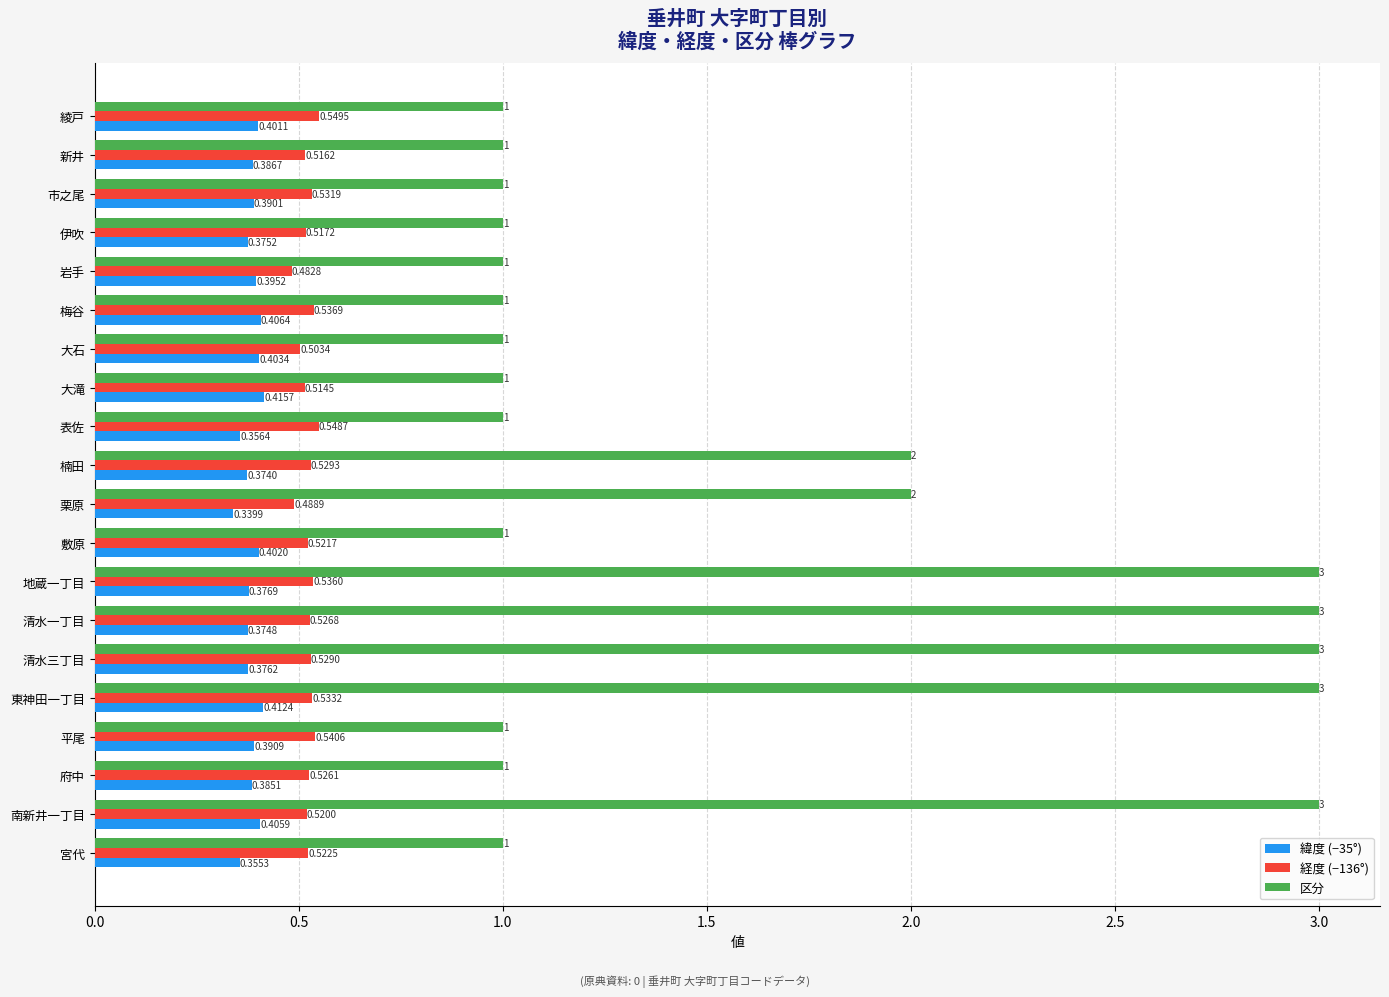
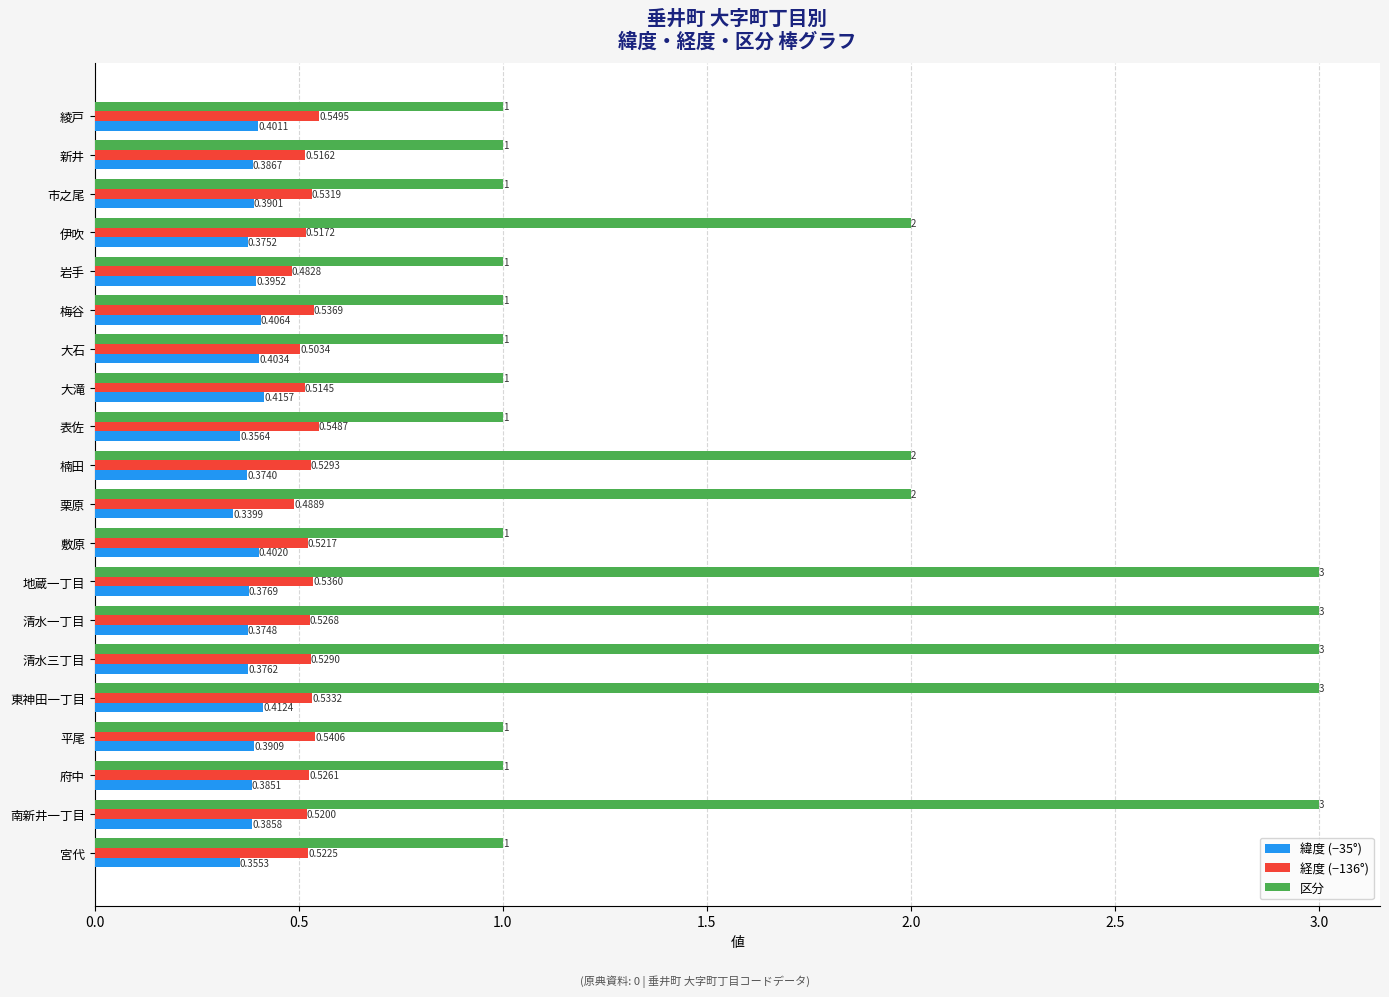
  {
    "緯度 (−35°)": {
      "綾戸": 0.4011,
      "新井": 0.3867,
      "市之尾": 0.3901,
      "伊吹": 0.3752,
      "岩手": 0.3952,
      "梅谷": 0.4064,
      "大石": 0.4034,
      "大滝": 0.4157,
      "表佐": 0.3564,
      "楠田": 0.3740,
      "栗原": 0.3399,
      "敷原": 0.4020,
      "地蔵一丁目": 0.3769,
      "清水一丁目": 0.3748,
      "清水三丁目": 0.3762,
      "東神田一丁目": 0.4124,
      "平尾": 0.3909,
      "府中": 0.3851,
-     "南新井一丁目": 0.4059,
+     "南新井一丁目": 0.3858,
      "宮代": 0.3553
    },
    "経度 (−136°)": {
      "綾戸": 0.5495,
      "新井": 0.5162,
      "市之尾": 0.5319,
      "伊吹": 0.5172,
      "岩手": 0.4828,
      "梅谷": 0.5369,
      "大石": 0.5034,
      "大滝": 0.5145,
      "表佐": 0.5487,
      "楠田": 0.5293,
      "栗原": 0.4889,
      "敷原": 0.5217,
      "地蔵一丁目": 0.5360,
      "清水一丁目": 0.5268,
      "清水三丁目": 0.5290,
      "東神田一丁目": 0.5332,
      "平尾": 0.5406,
      "府中": 0.5261,
      "南新井一丁目": 0.5200,
      "宮代": 0.5225
    },
    "区分": {
      "綾戸": 1,
      "新井": 1,
      "市之尾": 1,
-     "伊吹": 1,
+     "伊吹": 2,
      "岩手": 1,
      "梅谷": 1,
      "大石": 1,
      "大滝": 1,
      "表佐": 1,
      "楠田": 2,
      "栗原": 2,
      "敷原": 1,
      "地蔵一丁目": 3,
      "清水一丁目": 3,
      "清水三丁目": 3,
      "東神田一丁目": 3,
      "平尾": 1,
      "府中": 1,
      "南新井一丁目": 3,
      "宮代": 1
    }
  }
